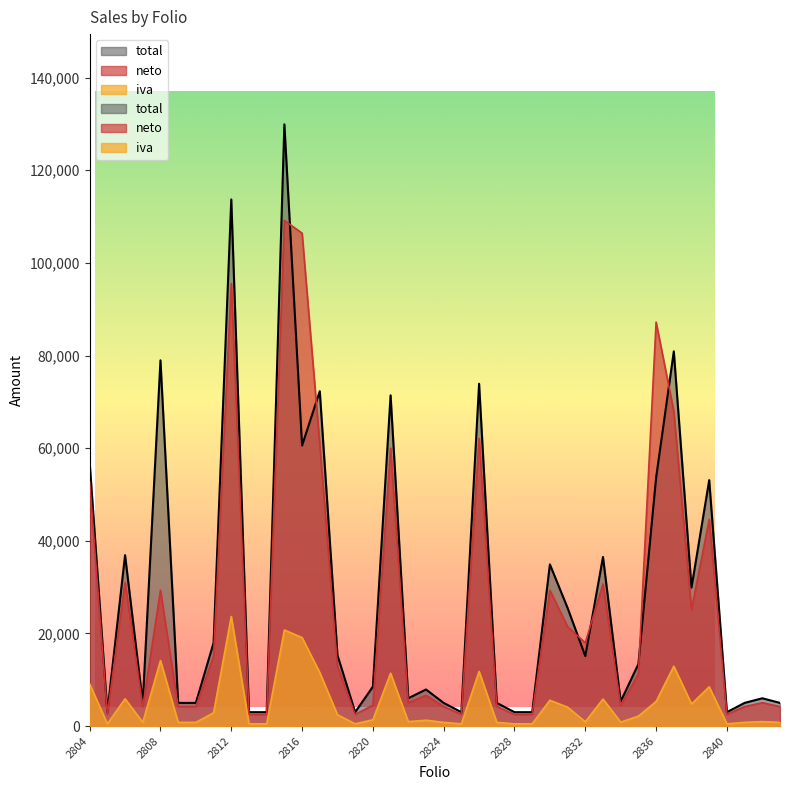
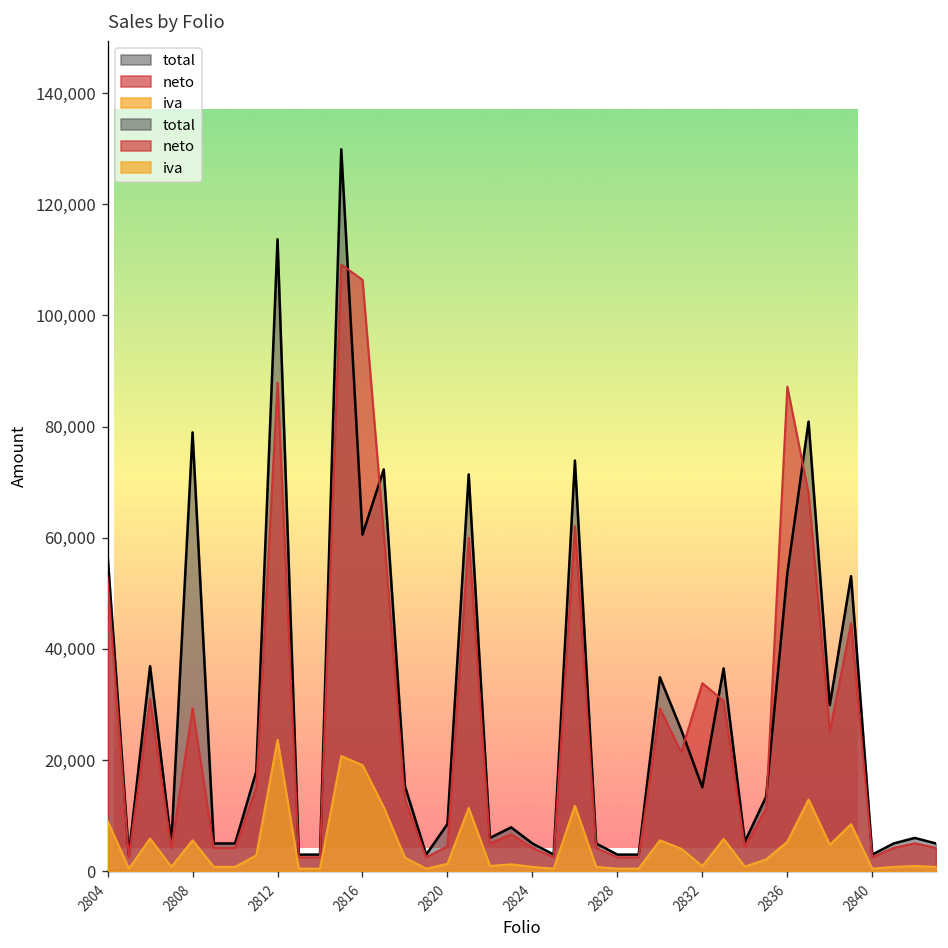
  {
    "total": {
      "2804": "57,000",
      "2808": "79,000",
      "2812": "114,000",
      "2816": "61,000",
      "2820": "9,000",
      "2824": "5,000",
      "2832": "15,000",
      "2836": "54,000"
    },
    "neto": {
      "2804": "53,000",
      "2808": "29,000",
-     "2812": "96,000",
+     "2812": "88,000",
      "2816": "106,000",
      "2820": "4,000",
      "2824": "4,000",
-     "2832": "18,000",
+     "2832": "34,000",
      "2836": "87,000"
    },
    "iva": {
      "2804": "9,000",
-     "2808": "14,000",
+     "2808": "6,000",
      "2812": "24,000",
      "2816": "19,000",
      "2820": "1,000",
      "2824": "1,000",
      "2828": "0",
      "2832": "1,000",
      "2836": "5,000",
      "2840": "0"
    }
  }
